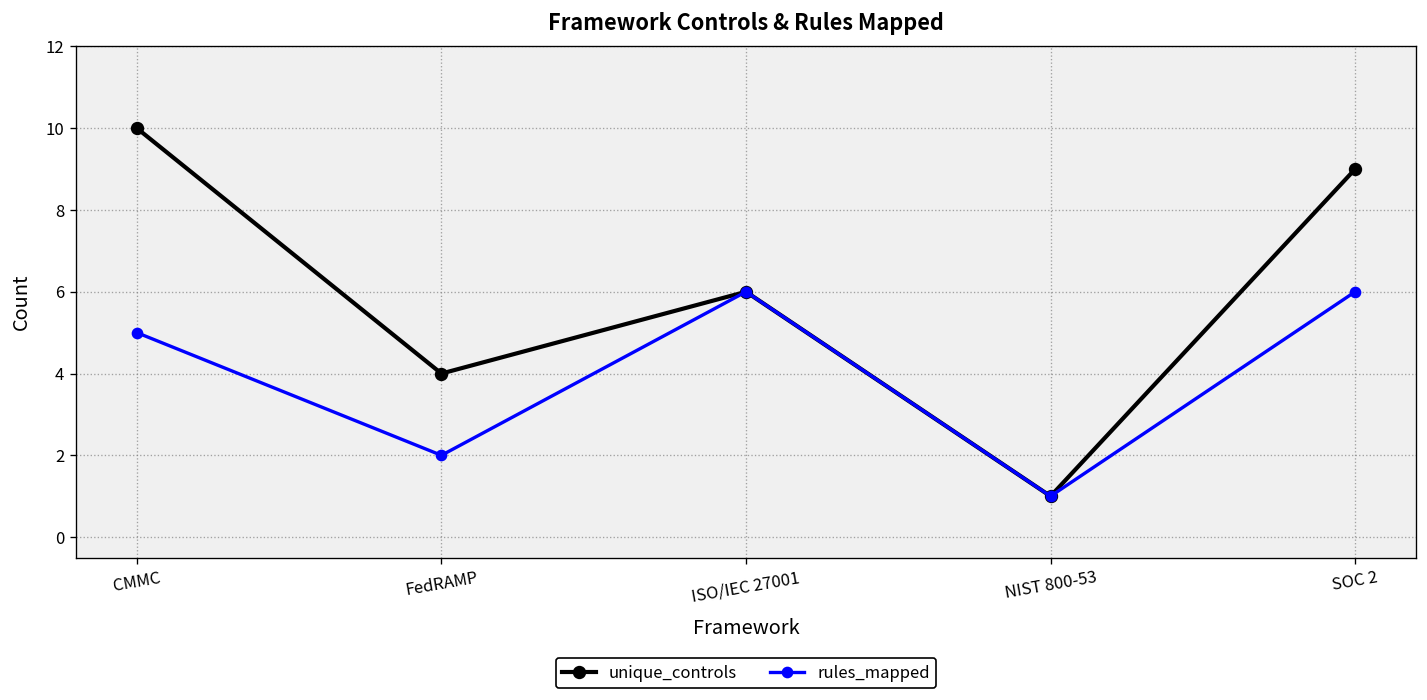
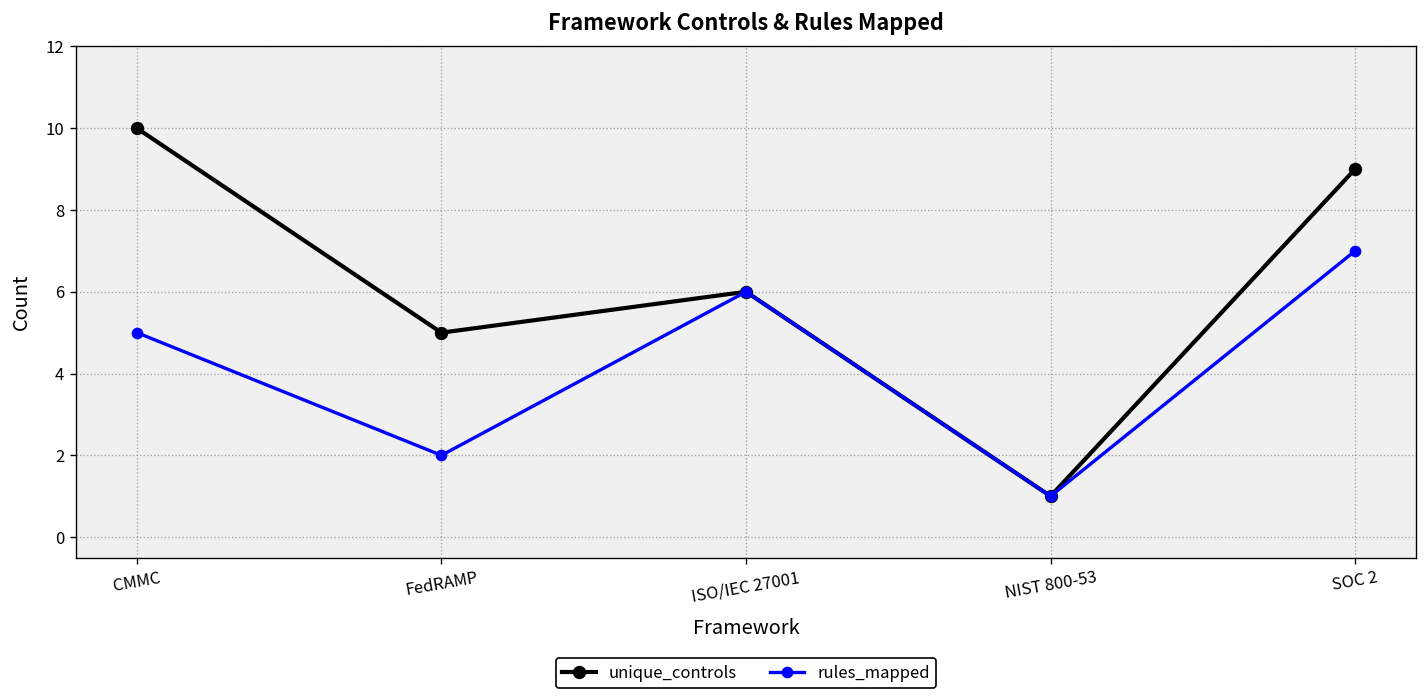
  {
    "unique_controls": {
      "CMMC": 10,
-     "FedRAMP": 4,
+     "FedRAMP": 5,
      "SOC 2": 9
    },
    "rules_mapped": {
      "CMMC": 5,
      "FedRAMP": 2,
-     "SOC 2": 6
+     "SOC 2": 7
    }
  }
